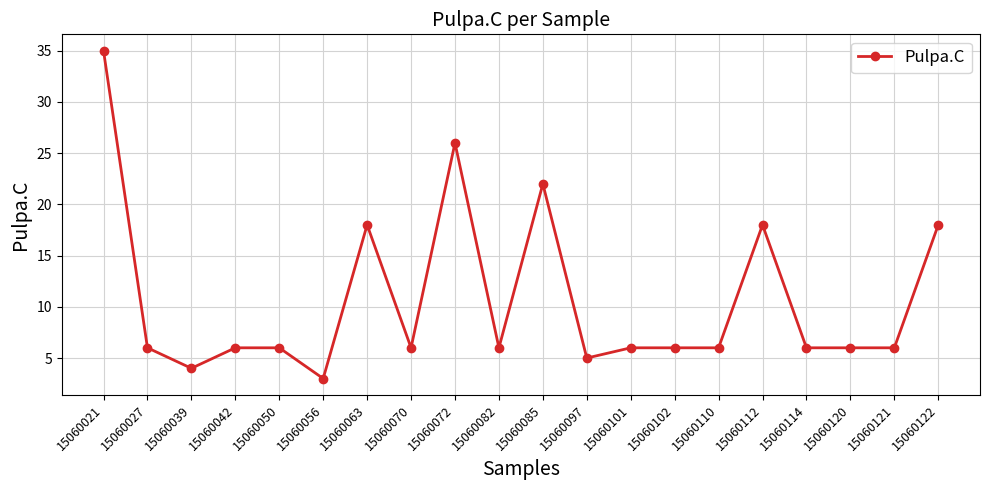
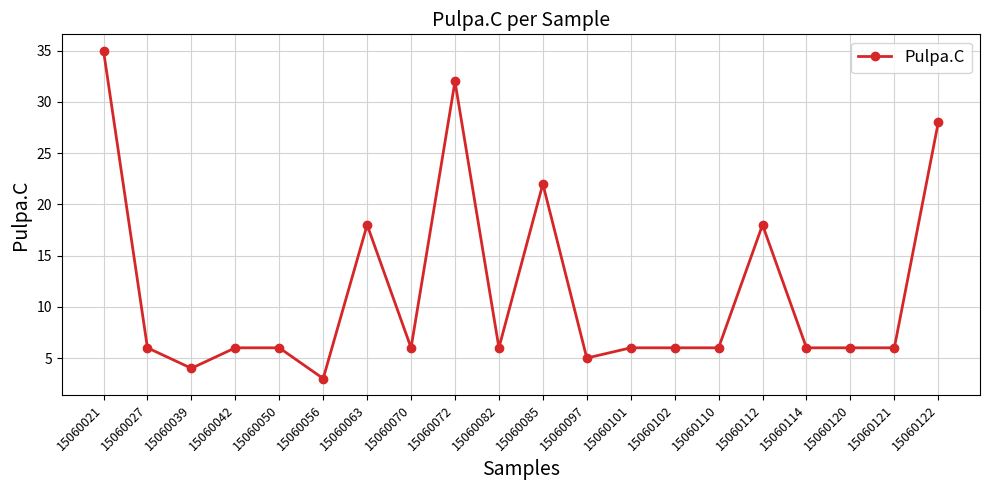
  {
    "15060021": 35,
    "15060027": 6,
    "15060039": 4,
    "15060042": 6,
    "15060050": 6,
    "15060056": 3,
    "15060063": 18,
    "15060070": 6,
-   "15060072": 26,
+   "15060072": 32,
    "15060082": 6,
    "15060085": 22,
    "15060097": 5,
    "15060101": 6,
    "15060102": 6,
    "15060110": 6,
    "15060112": 18,
    "15060114": 6,
    "15060120": 6,
    "15060121": 6,
-   "15060122": 18
+   "15060122": 28
  }
